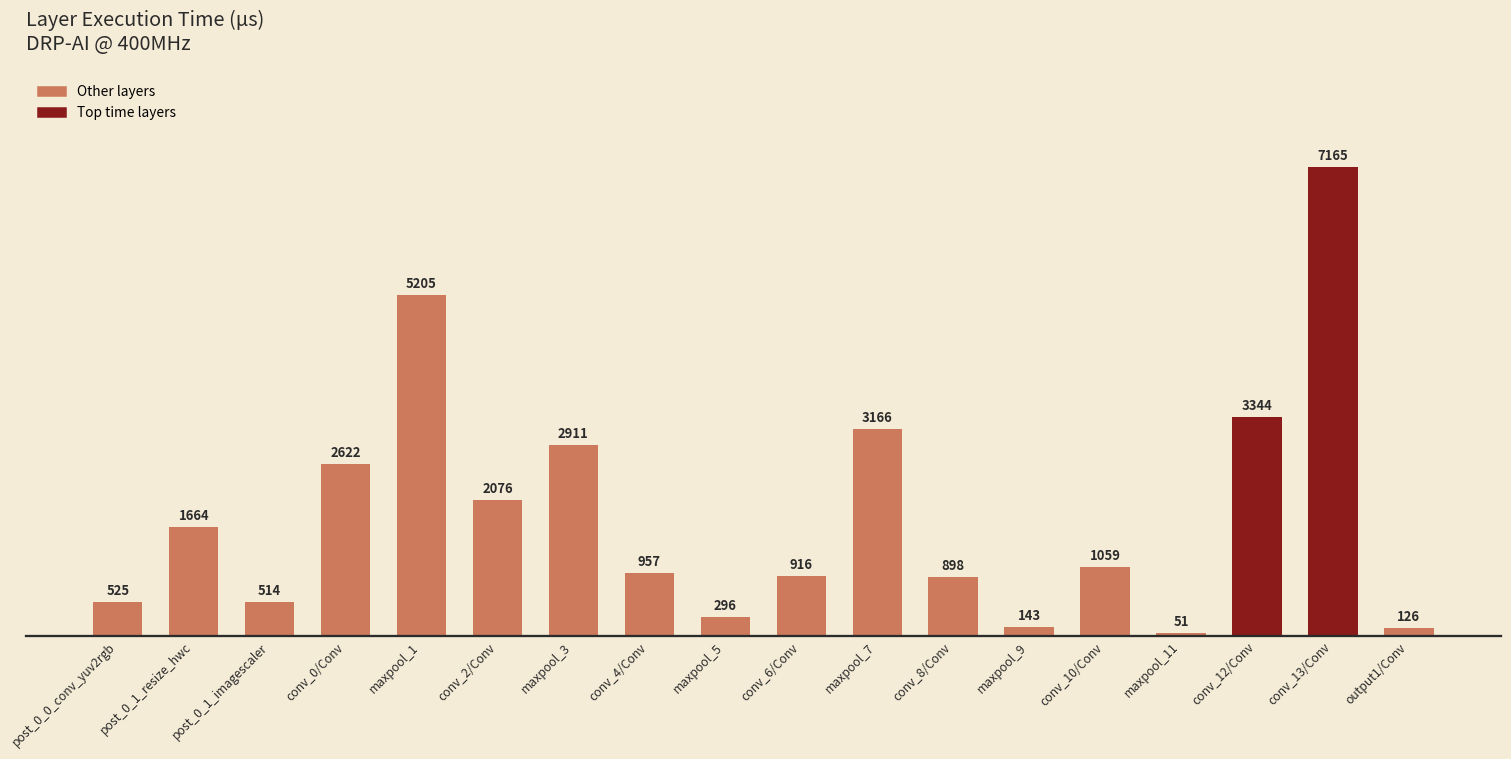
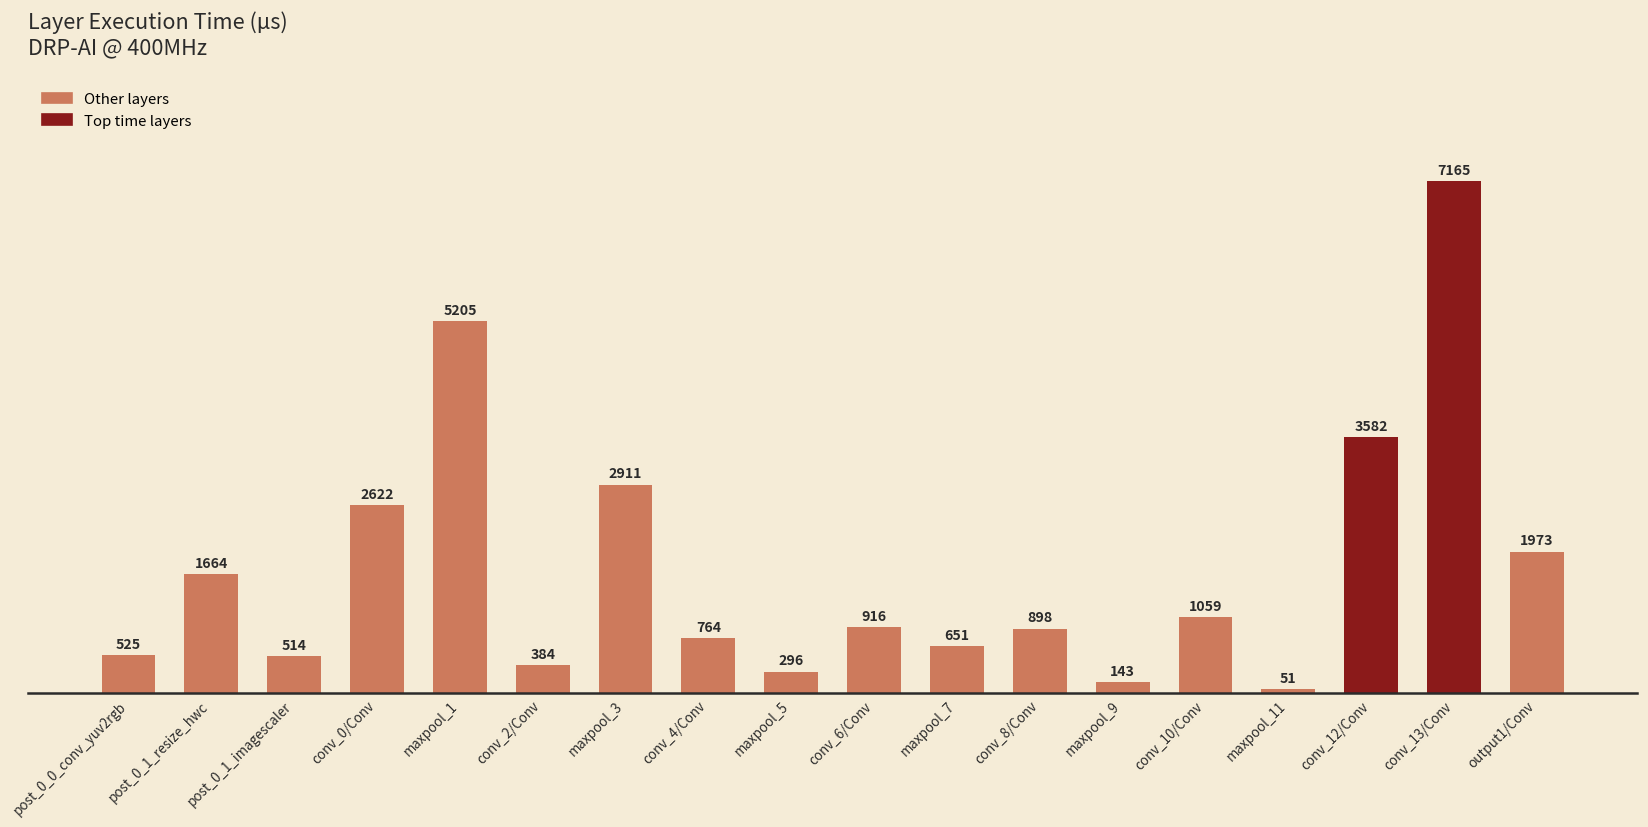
  {
    "post_0_0_conv_yuv2rgb": 525,
    "post_0_1_resize_hwc": 1664,
    "post_0_1_imagescaler": 514,
    "conv_0/Conv": 2622,
    "maxpool_1": 5205,
-   "conv_2/Conv": 2076,
+   "conv_2/Conv": 384,
    "maxpool_3": 2911,
-   "conv_4/Conv": 957,
+   "conv_4/Conv": 764,
    "maxpool_5": 296,
    "conv_6/Conv": 916,
-   "maxpool_7": 3166,
+   "maxpool_7": 651,
    "conv_8/Conv": 898,
    "maxpool_9": 143,
    "conv_10/Conv": 1059,
    "maxpool_11": 51,
-   "conv_12/Conv": 3344,
+   "conv_12/Conv": 3582,
    "conv_13/Conv": 7165,
-   "output1/Conv": 126
+   "output1/Conv": 1973
  }
